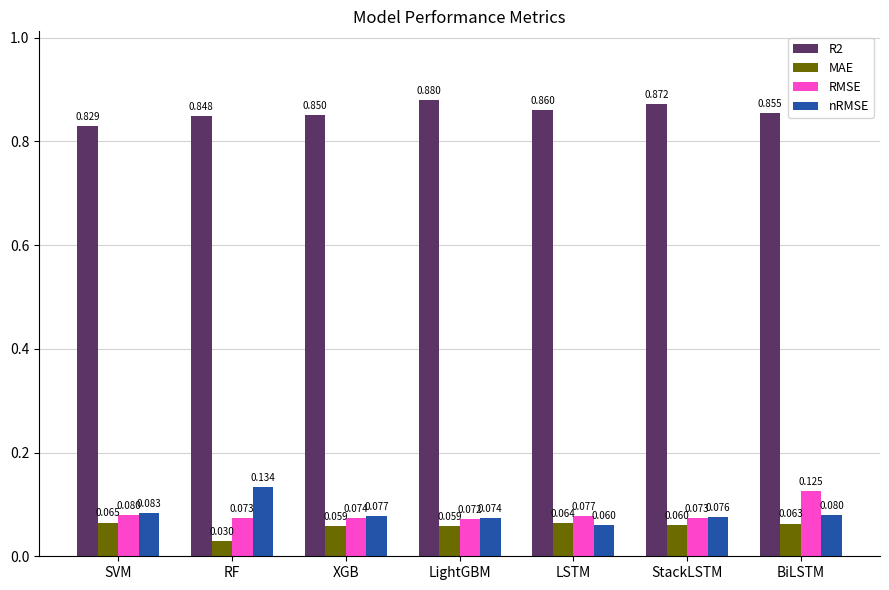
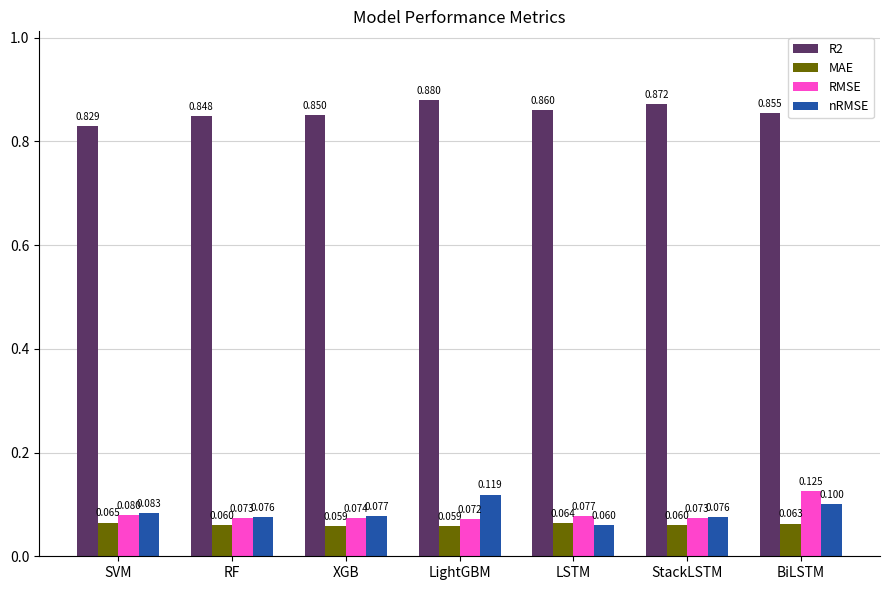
  {
    "R2": {
      "SVM": 0.829,
      "RF": 0.848,
      "XGB": 0.850,
      "LightGBM": 0.880,
      "LSTM": 0.860,
      "StackLSTM": 0.872,
      "BiLSTM": 0.855
    },
    "MAE": {
      "SVM": 0.065,
-     "RF": 0.030,
+     "RF": 0.060,
      "XGB": 0.059,
      "LightGBM": 0.059,
      "LSTM": 0.064,
      "StackLSTM": 0.060,
      "BiLSTM": 0.063
    },
    "RMSE": {
      "SVM": 0.080,
      "RF": 0.073,
      "XGB": 0.074,
      "LightGBM": 0.072,
      "LSTM": 0.077,
      "StackLSTM": 0.073,
      "BiLSTM": 0.125
    },
    "nRMSE": {
      "SVM": 0.083,
-     "RF": 0.134,
+     "RF": 0.076,
      "XGB": 0.077,
-     "LightGBM": 0.074,
+     "LightGBM": 0.119,
      "LSTM": 0.060,
      "StackLSTM": 0.076,
-     "BiLSTM": 0.080
+     "BiLSTM": 0.100
    }
  }
